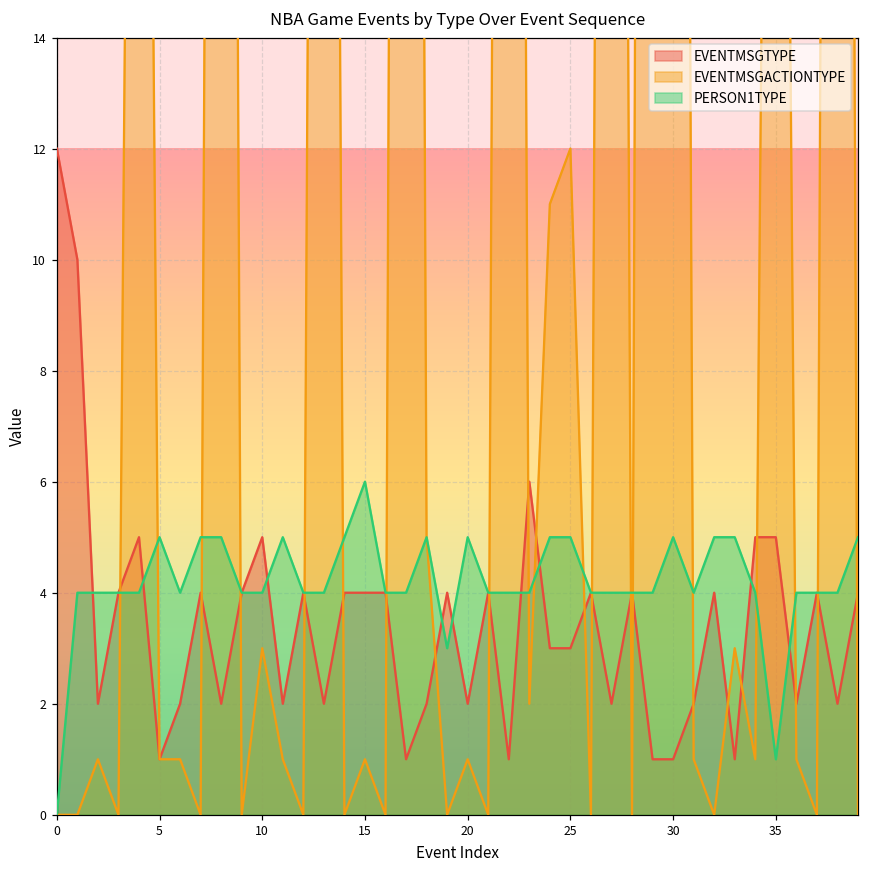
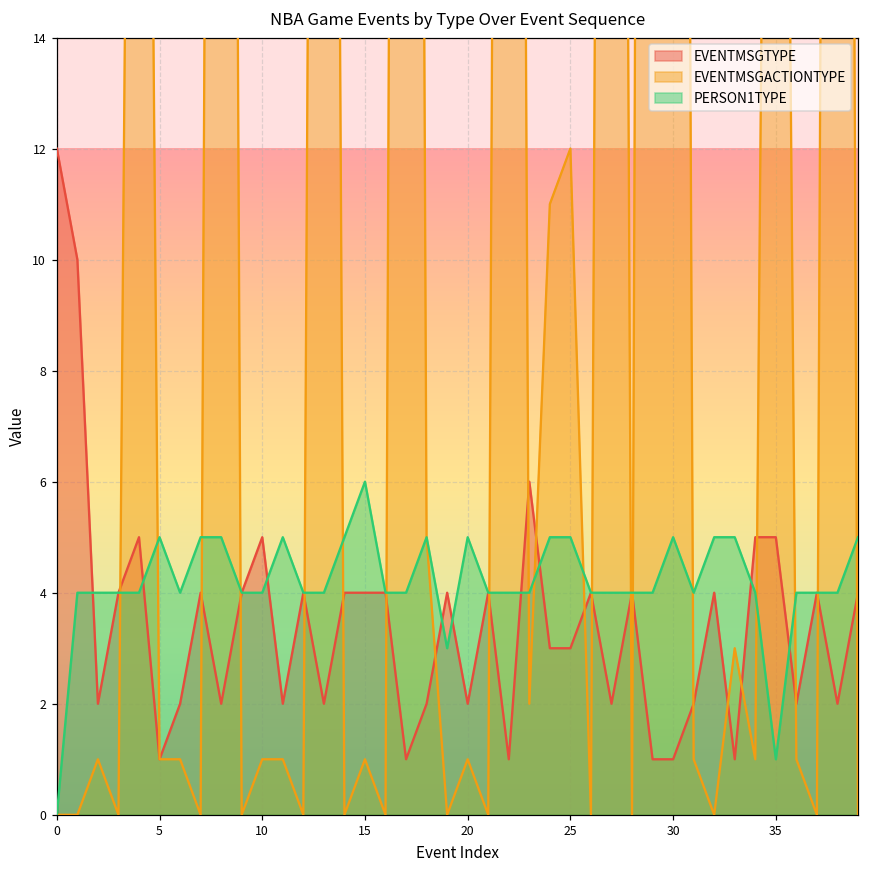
  {
    "EVENTMSGTYPE": {
      "0": 12,
      "10": 5,
      "15": 4,
      "20": 2,
      "25": 3,
      "30": 1,
      "35": 5
    },
    "EVENTMSGACTIONTYPE": {
-     "10": 3,
+     "10": 1,
      "15": 1,
      "20": 1,
      "25": 12
    },
    "PERSON1TYPE": {
      "5": 5,
      "10": 4,
      "15": 6,
      "20": 5,
      "25": 5,
      "30": 5,
      "35": 1
    }
  }
